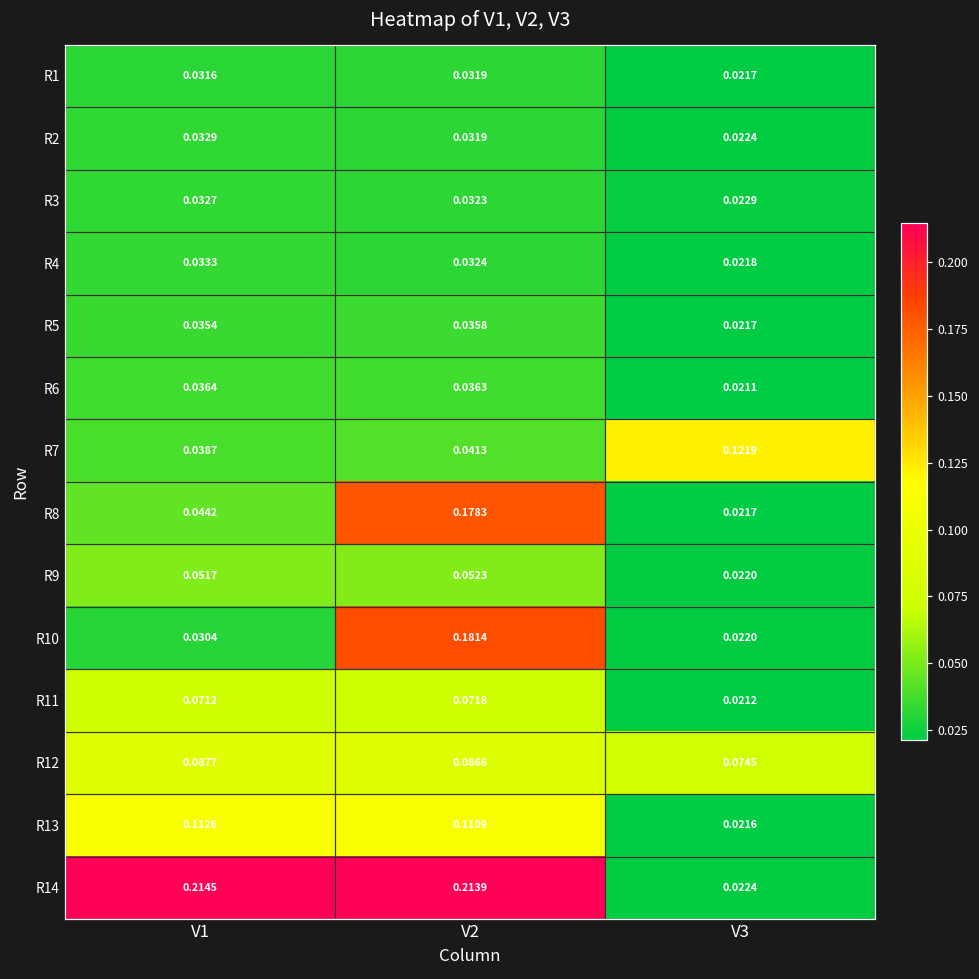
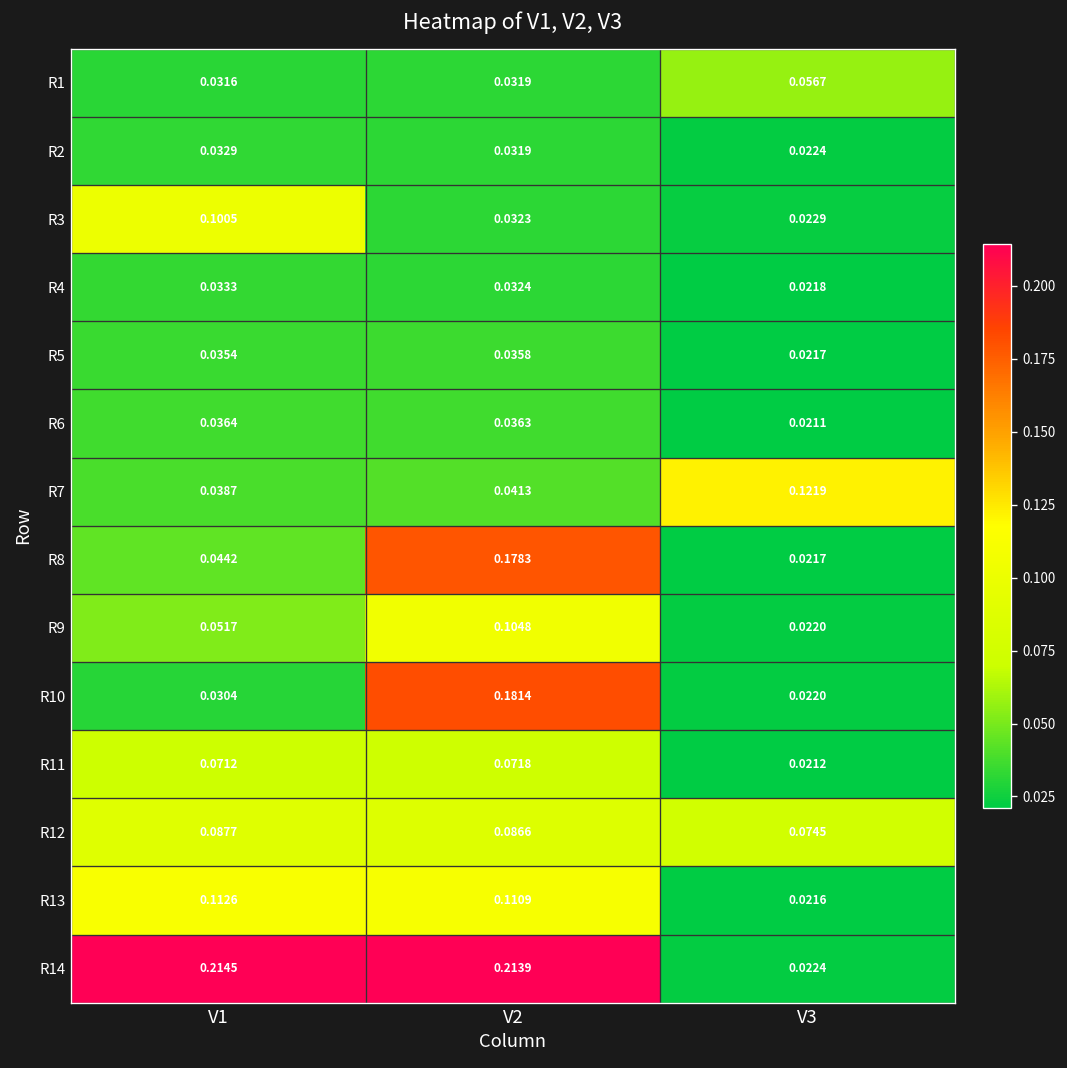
  {
    "R1": {
      "V1": 0.0316,
      "V2": 0.0319,
-     "V3": 0.0217
+     "V3": 0.0567
    },
    "R2": {
      "V1": 0.0329,
      "V2": 0.0319,
      "V3": 0.0224
    },
    "R3": {
-     "V1": 0.0327,
+     "V1": 0.1005,
      "V2": 0.0323,
      "V3": 0.0229
    },
    "R4": {
      "V1": 0.0333,
      "V2": 0.0324,
      "V3": 0.0218
    },
    "R5": {
      "V1": 0.0354,
      "V2": 0.0358,
      "V3": 0.0217
    },
    "R6": {
      "V1": 0.0364,
      "V2": 0.0363,
      "V3": 0.0211
    },
    "R7": {
      "V1": 0.0387,
      "V2": 0.0413,
      "V3": 0.1219
    },
    "R8": {
      "V1": 0.0442,
      "V2": 0.1783,
      "V3": 0.0217
    },
    "R9": {
      "V1": 0.0517,
-     "V2": 0.0523,
+     "V2": 0.1048,
      "V3": 0.0220
    },
    "R10": {
      "V1": 0.0304,
      "V2": 0.1814,
      "V3": 0.0220
    },
    "R11": {
      "V1": 0.0712,
      "V2": 0.0718,
      "V3": 0.0212
    },
    "R12": {
      "V1": 0.0877,
      "V2": 0.0866,
      "V3": 0.0745
    },
    "R13": {
      "V1": 0.1126,
      "V2": 0.1109,
      "V3": 0.0216
    },
    "R14": {
      "V1": 0.2145,
      "V2": 0.2139,
      "V3": 0.0224
    }
  }
